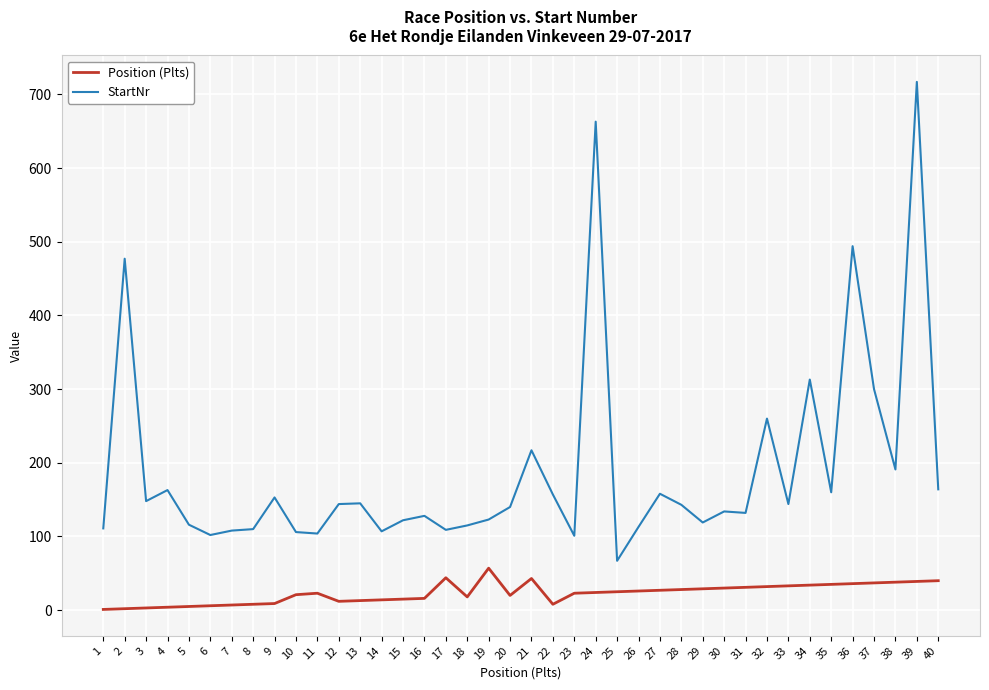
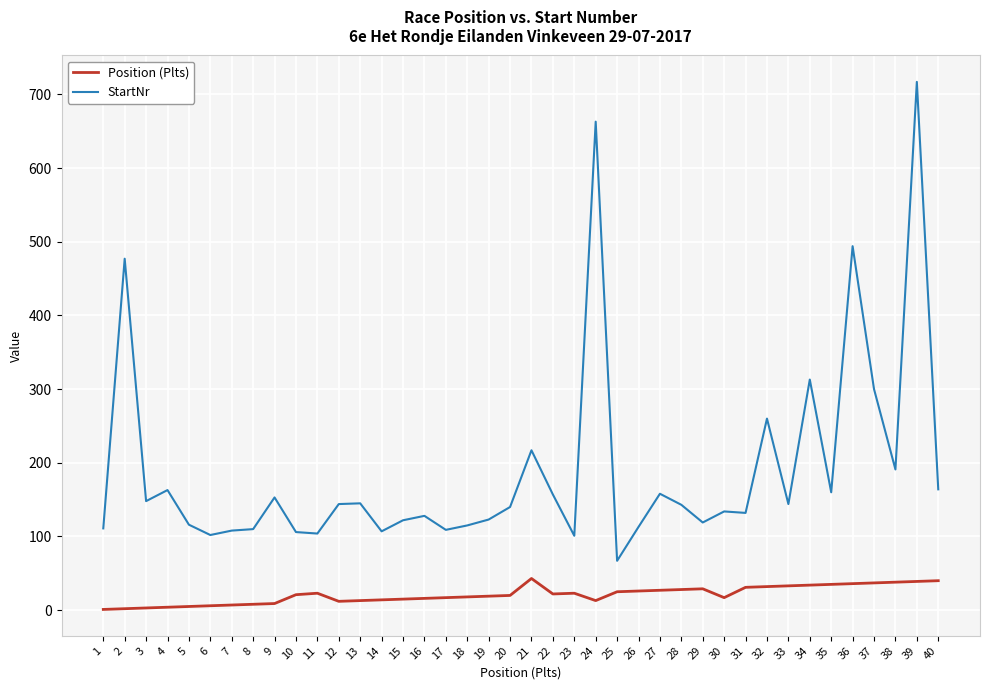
  {
    "Position (Plts)": {
      "1": 0,
      "2": 0,
      "3": 0,
      "4": 0,
      "5": 10,
      "6": 10,
      "7": 10,
      "8": 10,
      "9": 10,
      "10": 20,
      "11": 20,
      "12": 10,
      "13": 10,
      "14": 10,
      "15": 20,
      "16": 20,
-     "17": 40,
+     "17": 20,
      "18": 20,
-     "19": 60,
+     "19": 20,
      "20": 20,
      "21": 40,
-     "22": 10,
+     "22": 20,
      "23": 20,
-     "24": 20,
+     "24": 10,
      "25": 30,
      "26": 30,
      "27": 30,
      "28": 30,
      "29": 30,
-     "30": 30,
+     "30": 20,
      "31": 30,
      "32": 30,
      "33": 30,
      "34": 30,
      "35": 40,
      "36": 40,
      "37": 40,
      "38": 40,
      "39": 40,
      "40": 40
    },
    "StartNr": {
      "1": 110,
      "2": 480,
      "3": 150,
      "4": 160,
      "5": 120,
      "6": 100,
      "7": 110,
      "8": 110,
      "9": 150,
      "10": 110,
      "11": 100,
      "12": 140,
      "13": 150,
      "14": 110,
      "15": 120,
      "16": 130,
      "17": 110,
      "18": 120,
      "19": 120,
      "20": 140,
      "21": 220,
      "22": 160,
      "23": 100,
      "24": 660,
      "25": 70,
      "26": 110,
      "27": 160,
      "28": 140,
      "29": 120,
      "30": 130,
      "31": 130,
      "32": 260,
      "33": 140,
      "34": 310,
      "35": 160,
      "36": 490,
      "37": 300,
      "38": 190,
      "39": 720,
      "40": 160
    }
  }
